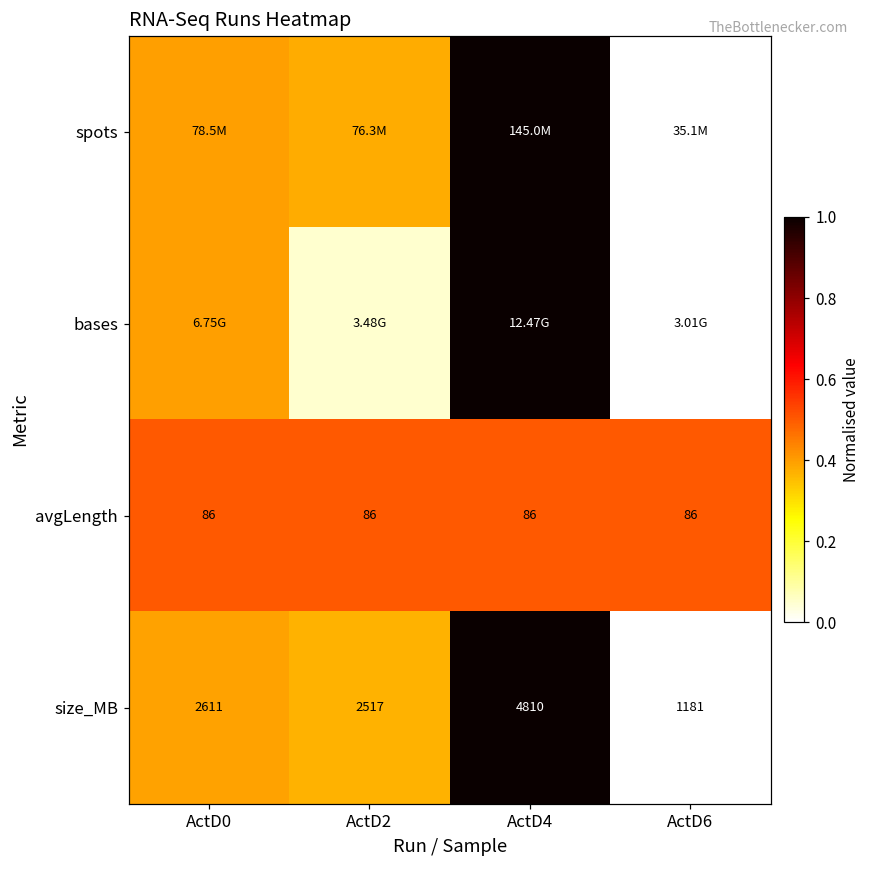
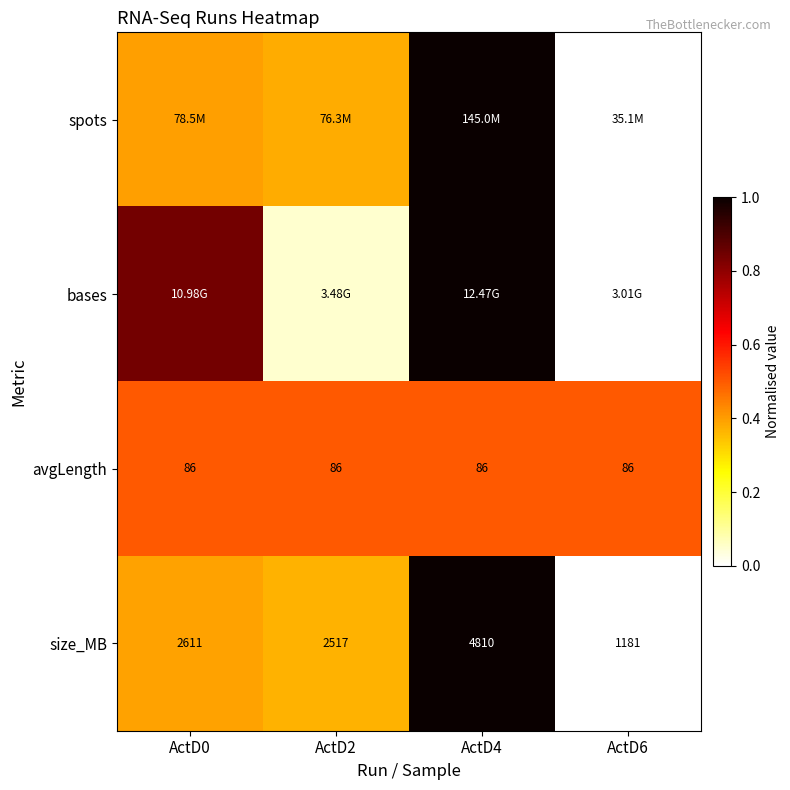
  {
    "spots": {
      "ActD0": "78.5M",
      "ActD2": "76.3M",
      "ActD4": "145.0M",
      "ActD6": "35.1M"
    },
    "bases": {
-     "ActD0": "6.75G",
+     "ActD0": "10.98G",
      "ActD2": "3.48G",
      "ActD4": "12.47G",
      "ActD6": "3.01G"
    },
    "avgLength": {
      "ActD0": "86",
      "ActD2": "86",
      "ActD4": "86",
      "ActD6": "86"
    },
    "size_MB": {
      "ActD0": "2611",
      "ActD2": "2517",
      "ActD4": "4810",
      "ActD6": "1181"
    }
  }
